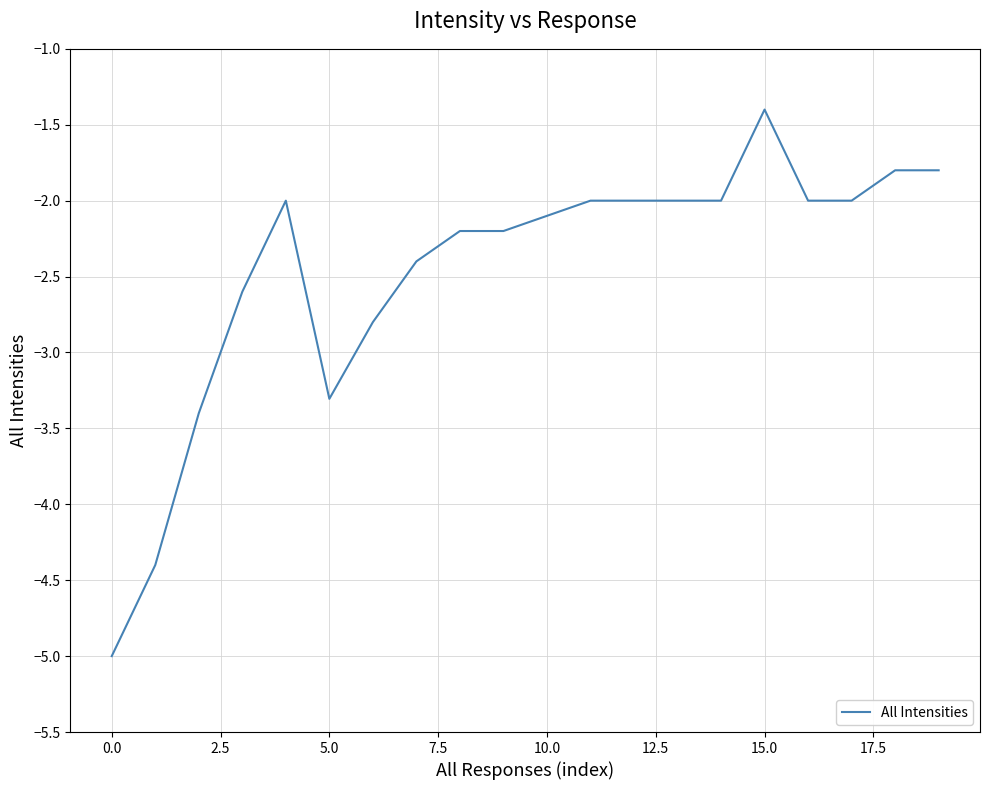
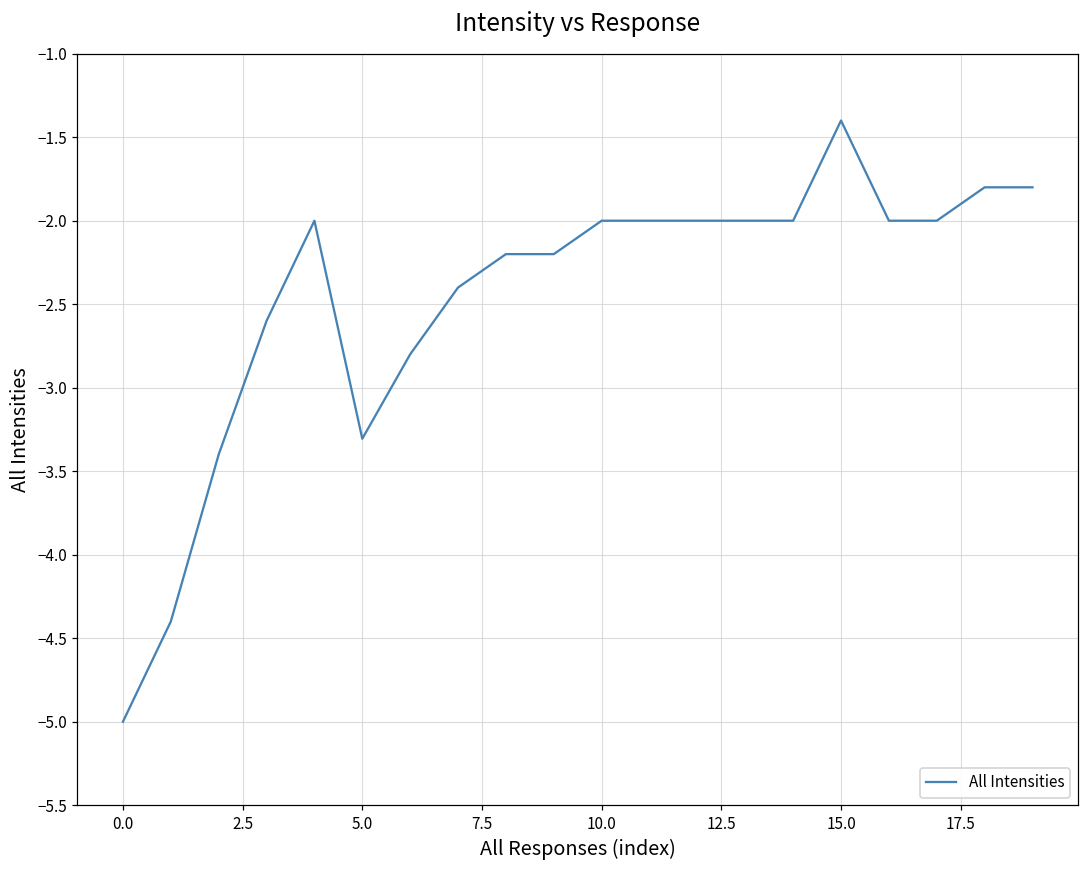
  {
    "0.0": -5.0,
    "5.0": -3.3,
-   "10.0": -2.1,
+   "10.0": -2.0,
    "15.0": -1.4
  }
